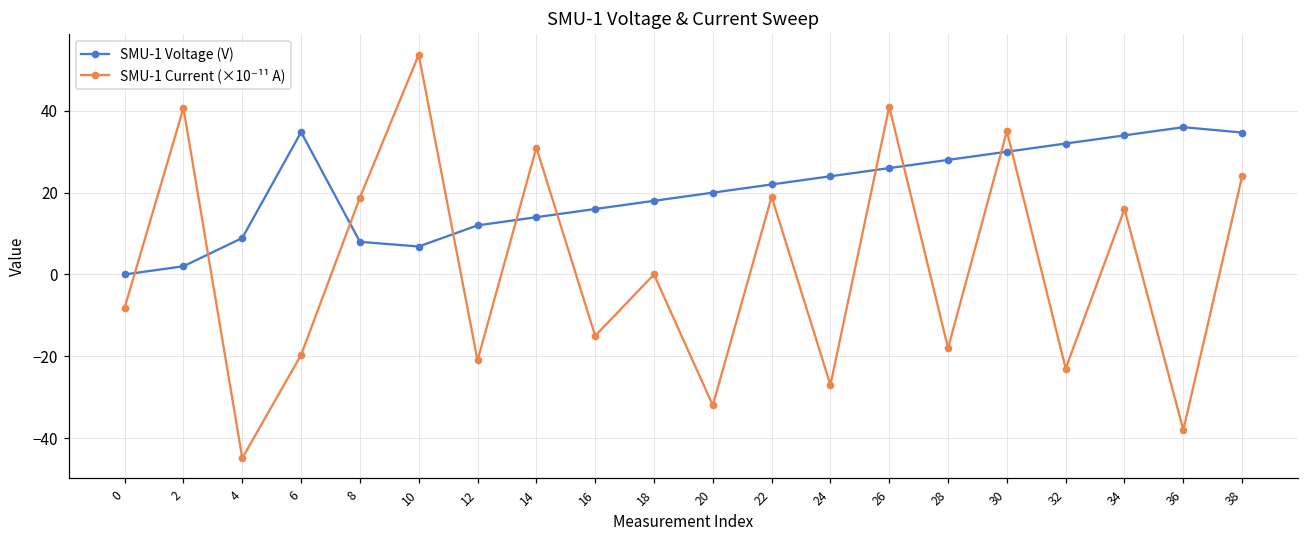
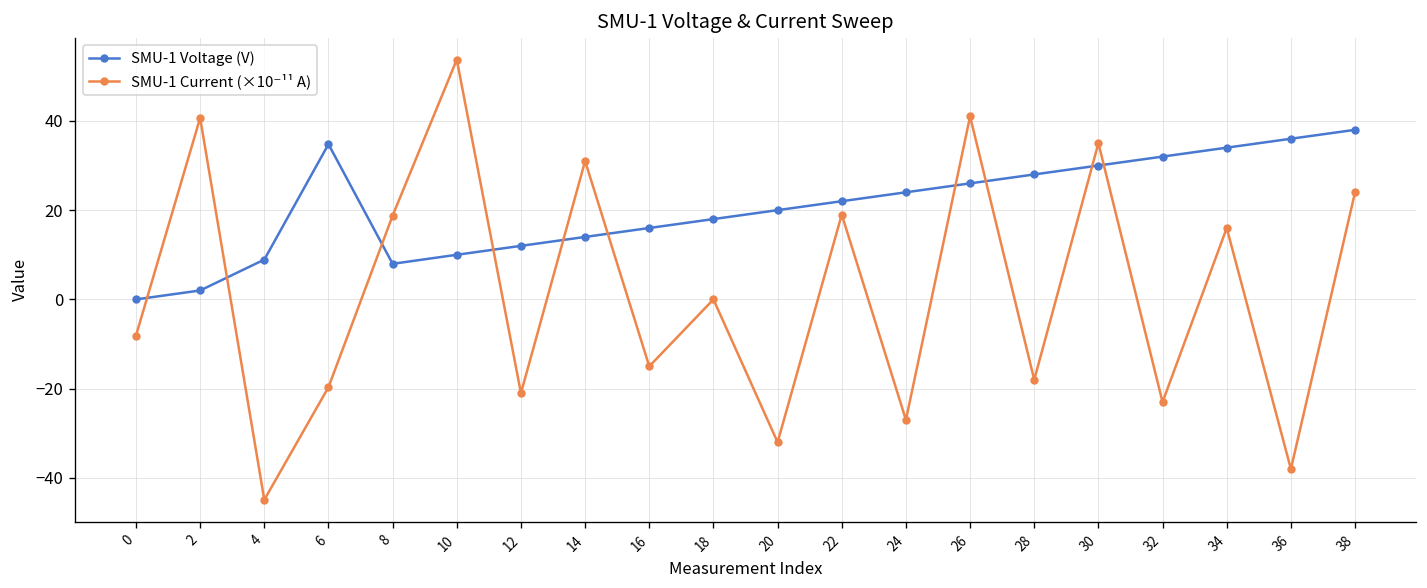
  {
    "SMU-1 Voltage (V)": {
      "0": 0,
      "2": 2,
      "4": 9,
      "6": 35,
      "8": 8,
-     "10": 7,
+     "10": 10,
      "12": 12,
      "14": 14,
      "16": 16,
      "18": 18,
      "20": 20,
      "22": 22,
      "24": 24,
      "26": 26,
      "28": 28,
      "30": 30,
      "32": 32,
      "34": 34,
      "36": 36,
-     "38": 35
+     "38": 38
    },
    "SMU-1 Current (×10⁻¹¹ A)": {
      "0": -8,
      "2": 41,
      "4": -45,
      "6": -20,
      "8": 19,
      "10": 54,
      "12": -21,
      "14": 31,
      "16": -15,
      "18": 0,
      "20": -32,
      "22": 19,
      "24": -27,
      "26": 41,
      "28": -18,
      "30": 35,
      "32": -23,
      "34": 16,
      "36": -38,
      "38": 24
    }
  }
